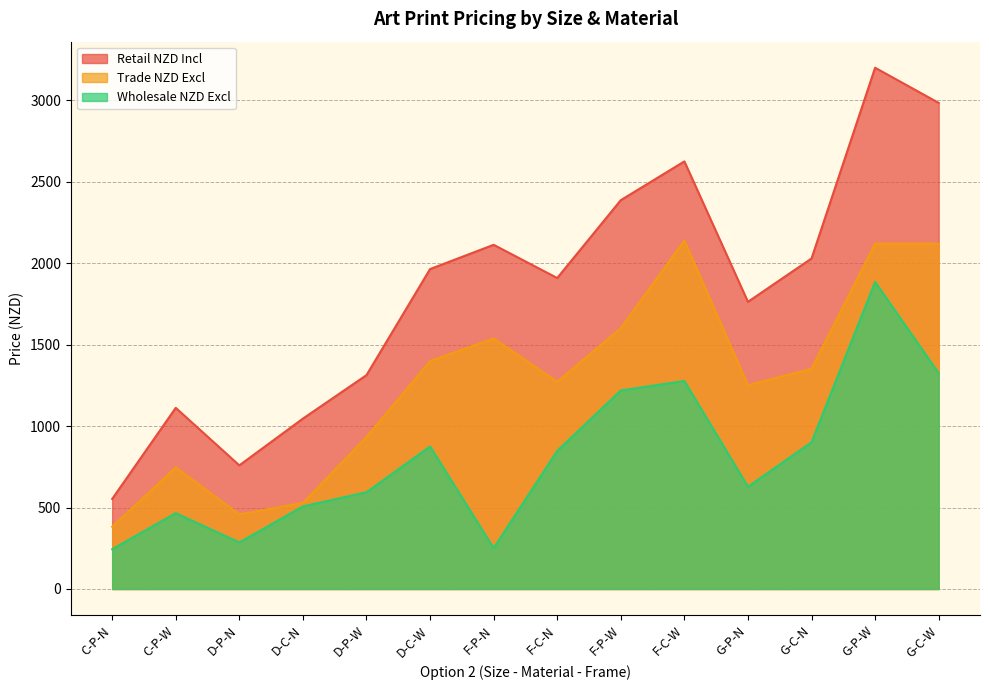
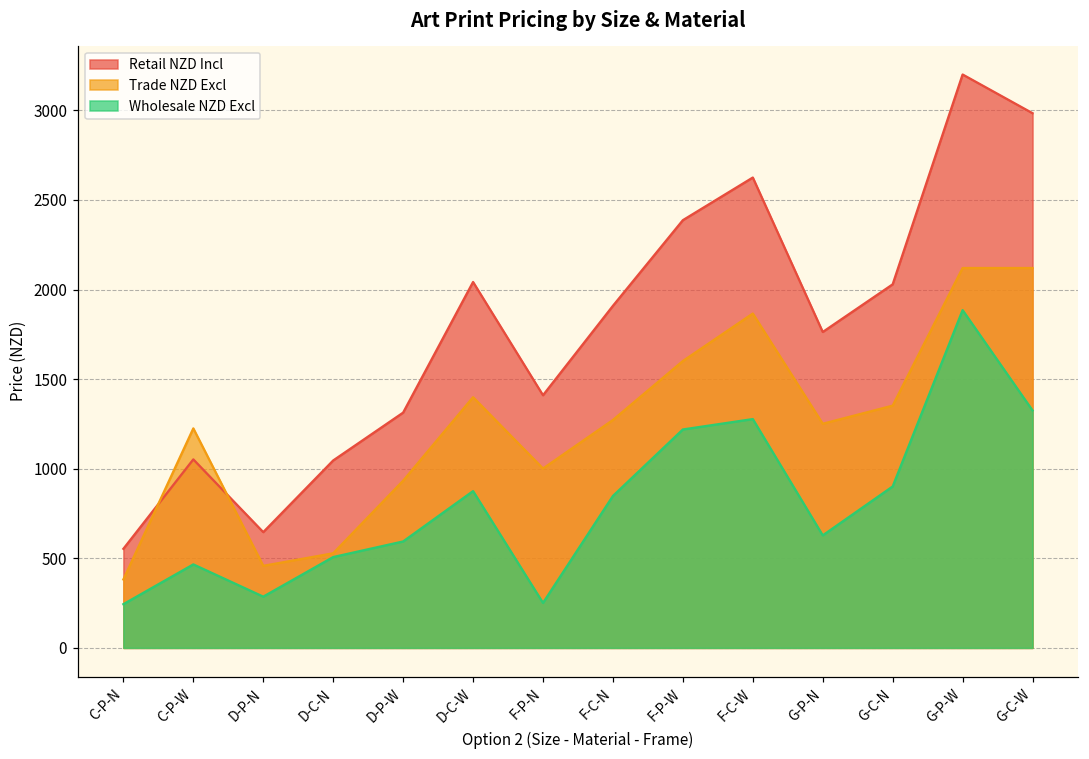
  {
    "Retail NZD Incl": {
      "C-P-N": 550,
-     "C-P-W": 1110,
-     "D-P-N": 760,
+     "C-P-W": 1050,
+     "D-P-N": 650,
      "D-C-N": 1050,
      "D-P-W": 1310,
-     "D-C-W": 1960,
-     "F-P-N": 2110,
+     "D-C-W": 2040,
+     "F-P-N": 1410,
      "F-C-N": 1910,
      "F-P-W": 2390,
      "F-C-W": 2630,
      "G-P-N": 1760,
      "G-C-N": 2030,
      "G-P-W": 3200,
      "G-C-W": 2980
    },
    "Trade NZD Excl": {
      "C-P-N": 380,
-     "C-P-W": 750,
+     "C-P-W": 1230,
      "D-P-N": 460,
      "D-C-N": 530,
      "D-P-W": 930,
      "D-C-W": 1400,
-     "F-P-N": 1540,
+     "F-P-N": 1000,
      "F-C-N": 1270,
      "F-P-W": 1600,
-     "F-C-W": 2140,
+     "F-C-W": 1870,
      "G-P-N": 1250,
      "G-C-N": 1350,
      "G-P-W": 2120,
      "G-C-W": 2120
    },
    "Wholesale NZD Excl": {
      "C-P-N": 240,
      "C-P-W": 470,
      "D-P-N": 290,
      "D-C-N": 510,
      "D-P-W": 590,
      "D-C-W": 880,
      "F-P-N": 250,
      "F-C-N": 850,
      "F-P-W": 1220,
      "F-C-W": 1280,
      "G-P-N": 630,
      "G-C-N": 900,
      "G-P-W": 1890,
      "G-C-W": 1330
    }
  }
